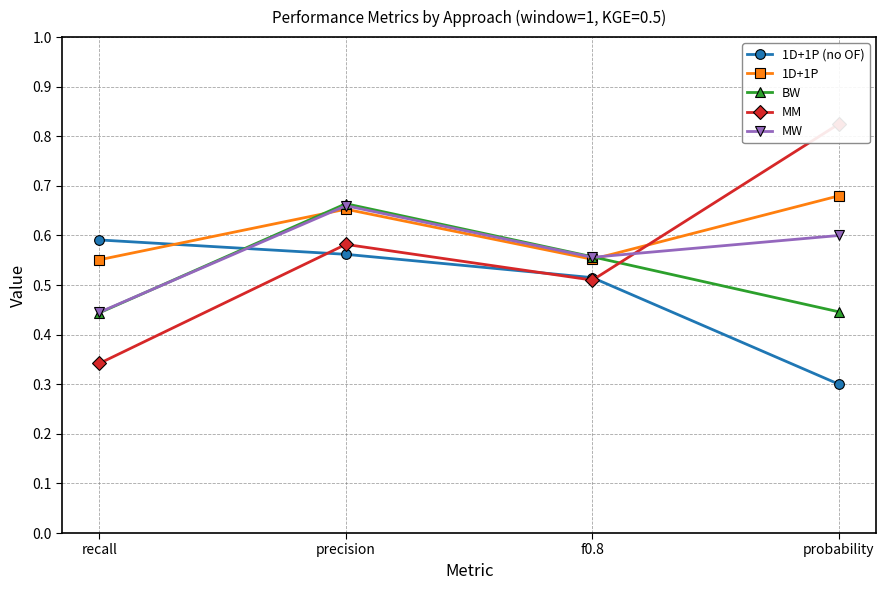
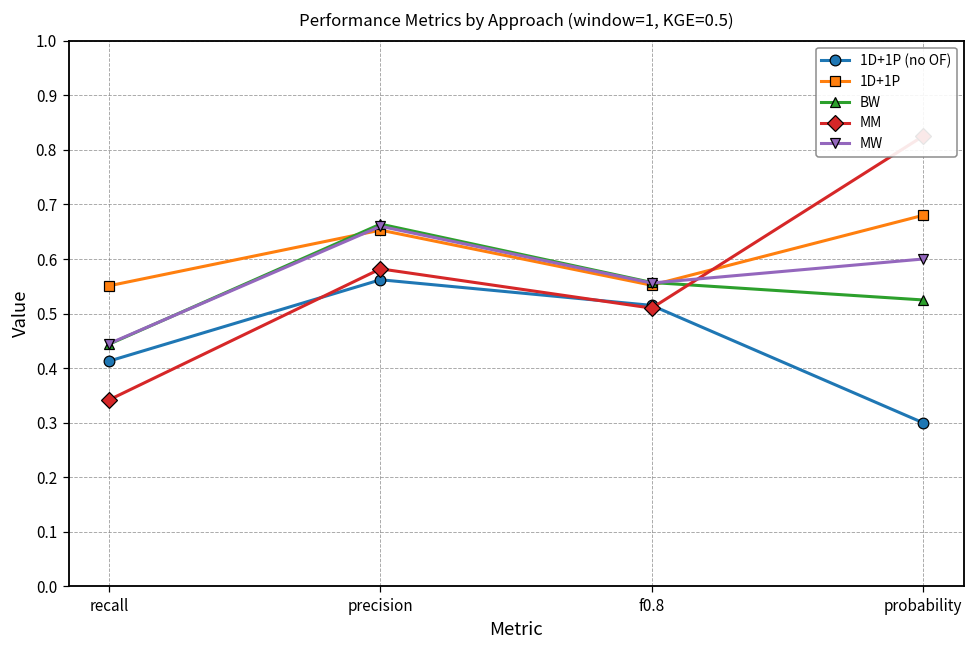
  {
    "1D+1P (no OF)": {
-     "recall": 0.59,
+     "recall": 0.41,
      "precision": 0.56,
      "probability": 0.30
    },
    "1D+1P": {
      "recall": 0.55,
      "precision": 0.65,
      "probability": 0.68
    },
    "BW": {
-     "probability": 0.45
+     "probability": 0.53
    },
    "MM": {
      "recall": 0.34,
      "precision": 0.58
    },
    "MW": {
      "probability": 0.60
    }
  }
